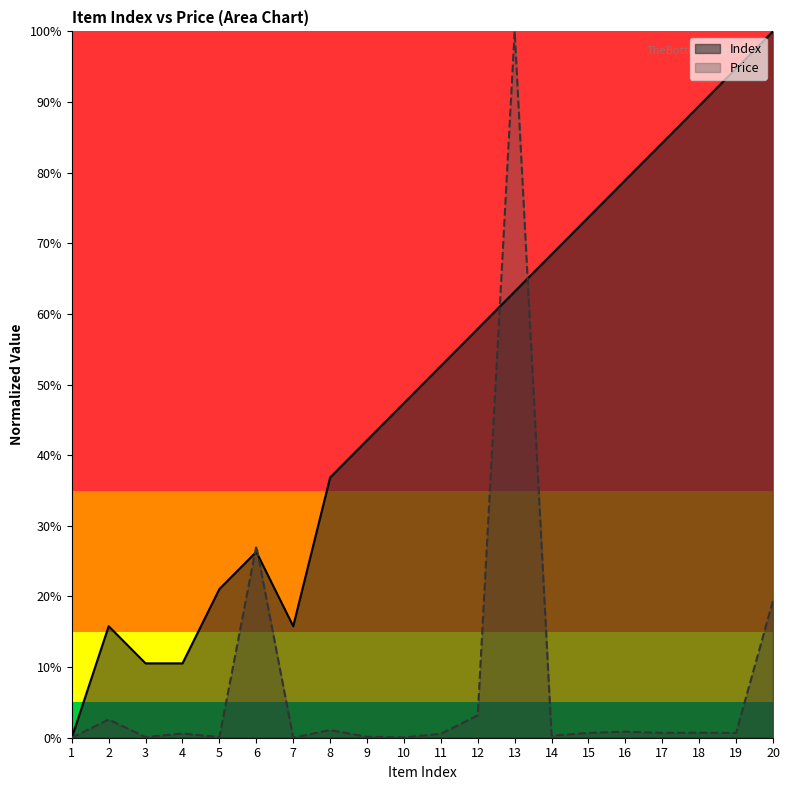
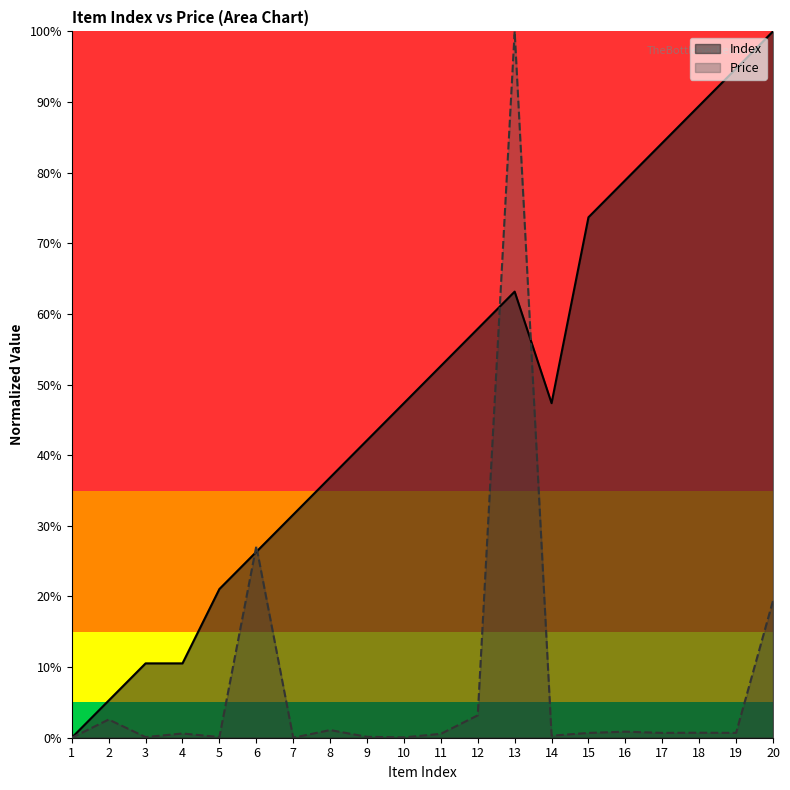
  {
    "Index": {
-     "2": "16%",
+     "2": "5%",
      "3": "11%",
      "4": "11%",
      "5": "21%",
      "6": "26%",
-     "7": "16%",
+     "7": "32%",
      "8": "37%",
      "9": "42%",
      "10": "47%",
      "11": "53%",
      "12": "58%",
      "13": "63%",
-     "14": "68%",
+     "14": "47%",
      "15": "74%",
      "16": "79%",
      "17": "84%",
      "18": "89%",
      "20": "100%"
    },
    "Price": {
      "2": "3%",
      "3": "0%",
      "4": "1%",
      "5": "0%",
      "6": "27%",
      "7": "0%",
      "8": "1%",
      "9": "0%",
      "10": "0%",
      "11": "1%",
      "12": "3%",
      "13": "100%",
      "14": "0%",
      "15": "1%",
      "16": "1%",
      "17": "1%",
      "18": "1%",
      "19": "1%",
      "20": "19%"
    }
  }
